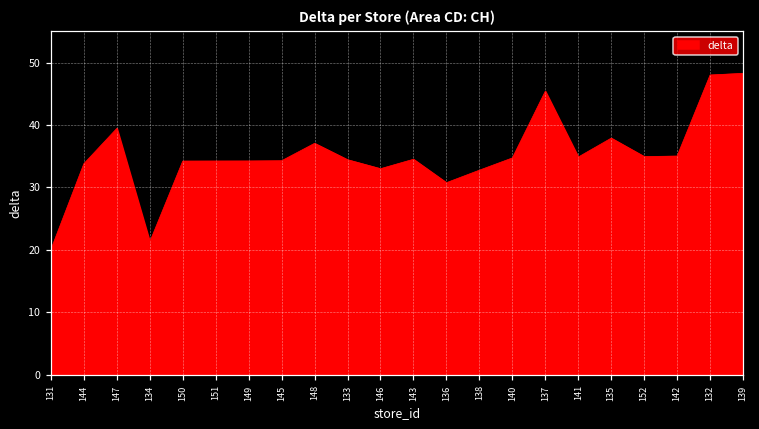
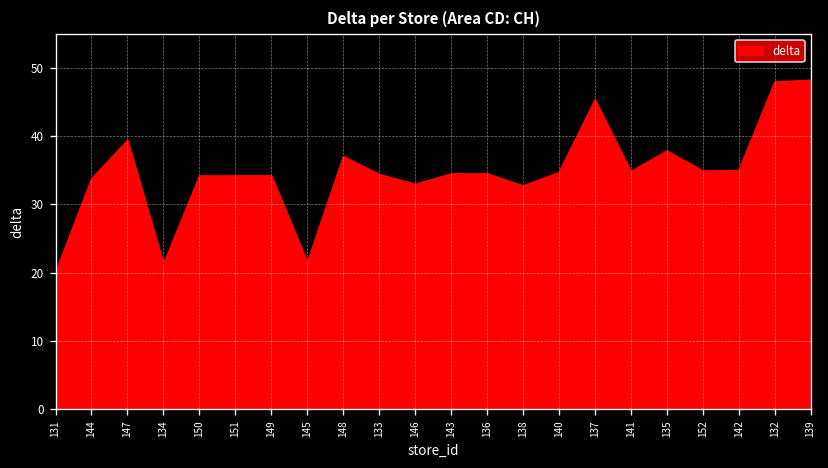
  {
    "131": 20,
    "144": 34,
    "147": 39,
    "134": 21,
    "150": 34,
    "151": 34,
    "149": 34,
-   "145": 34,
+   "145": 22,
    "148": 37,
    "133": 34,
    "146": 33,
    "143": 35,
-   "136": 31,
+   "136": 35,
    "138": 33,
    "140": 35,
    "137": 45,
    "141": 35,
    "135": 38,
    "152": 35,
    "142": 35,
    "132": 48,
    "139": 48
  }
